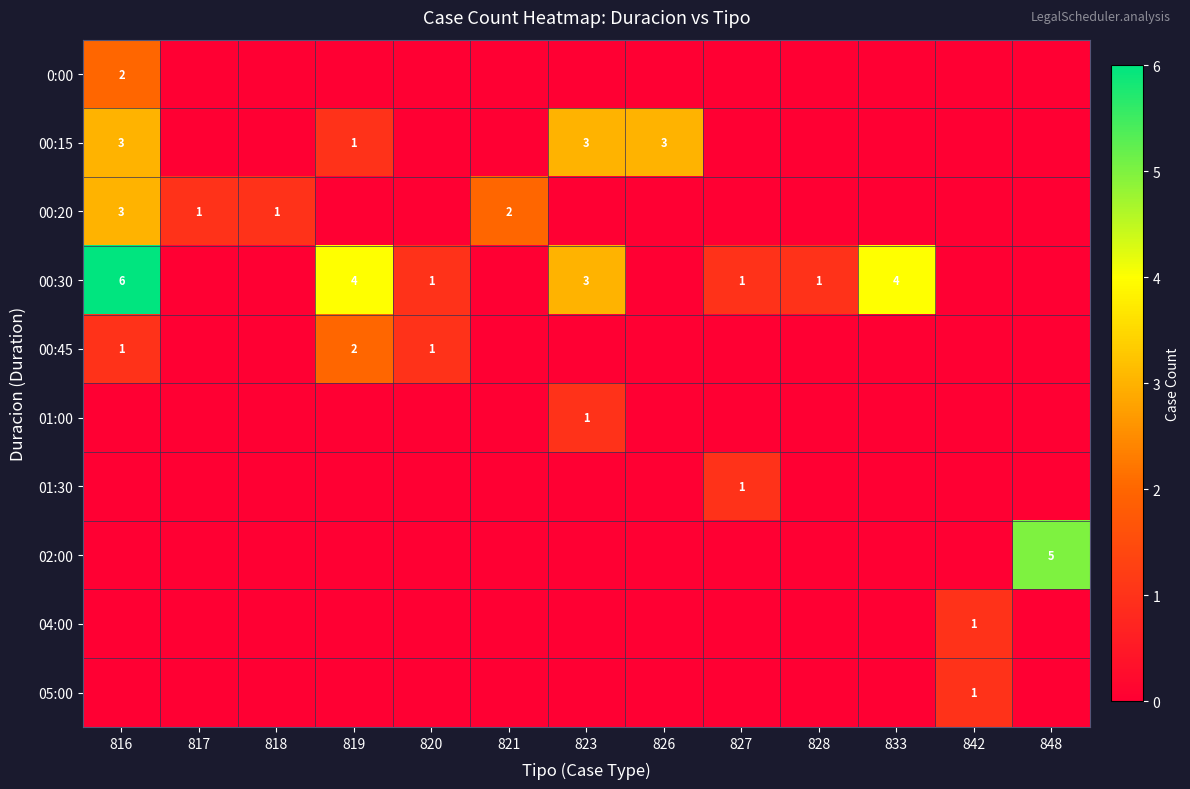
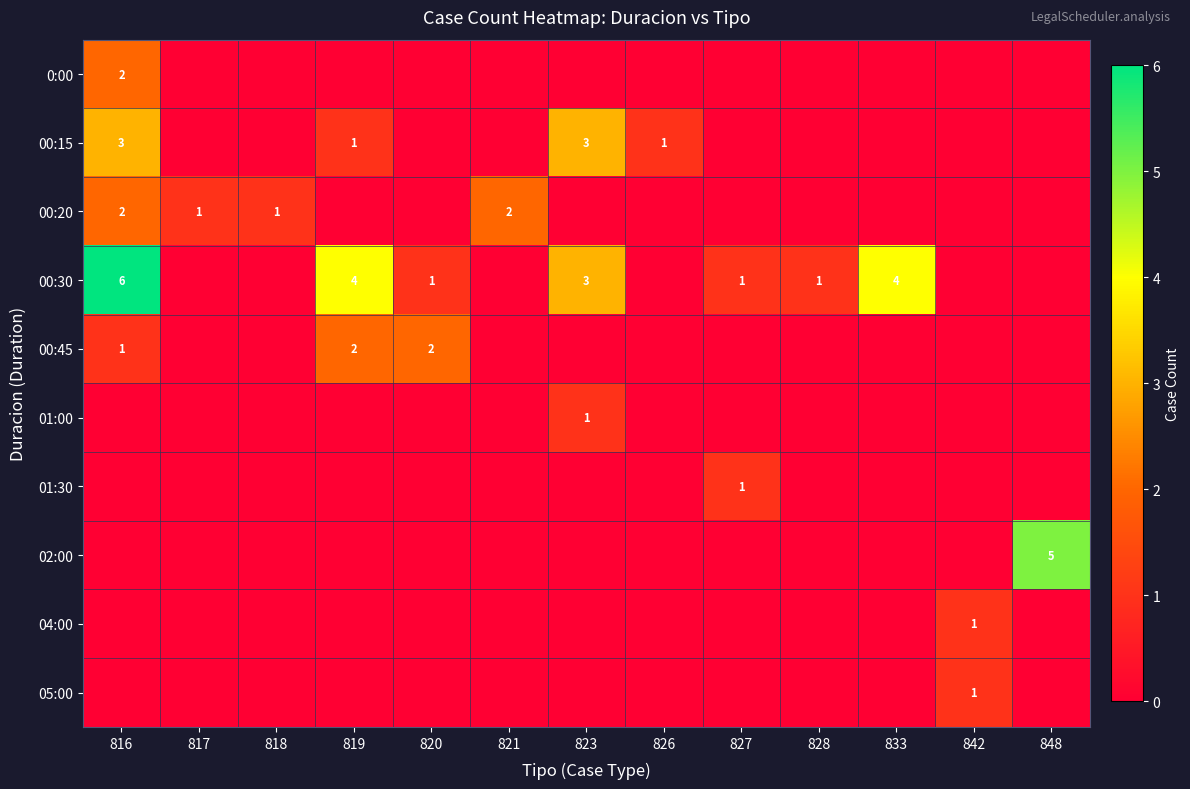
  {
    "0:00": {
      "816": 2
    },
    "00:15": {
      "816": 3,
      "819": 1,
      "823": 3,
-     "826": 3
+     "826": 1
    },
    "00:20": {
-     "816": 3,
+     "816": 2,
      "817": 1,
      "818": 1,
      "821": 2
    },
    "00:30": {
      "816": 6,
      "819": 4,
      "820": 1,
      "823": 3,
      "827": 1,
      "828": 1,
      "833": 4
    },
    "00:45": {
      "816": 1,
      "819": 2,
-     "820": 1
+     "820": 2
    },
    "01:00": {
      "823": 1
    },
    "01:30": {
      "827": 1
    },
    "02:00": {
      "848": 5
    },
    "04:00": {
      "842": 1
    },
    "05:00": {
      "842": 1
    }
  }
